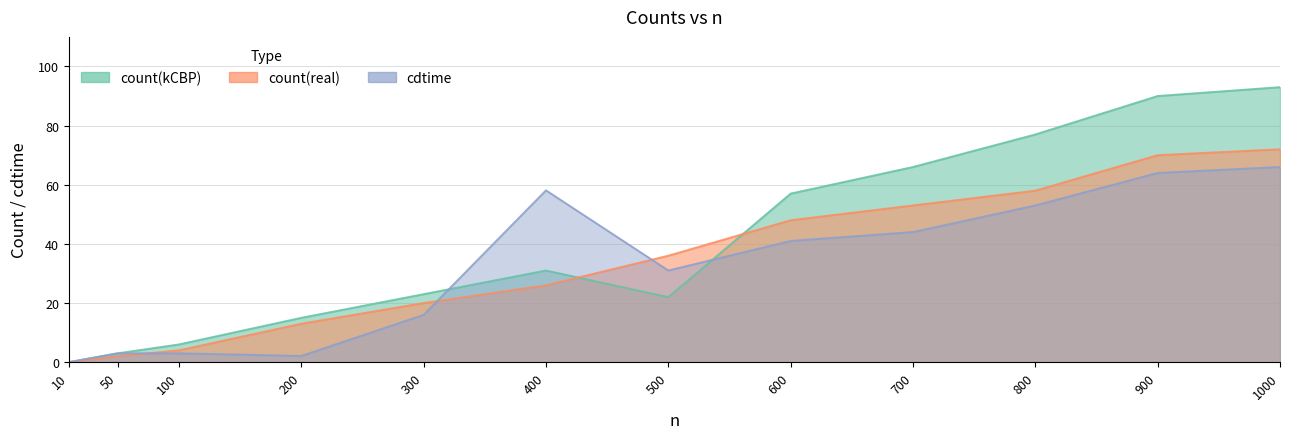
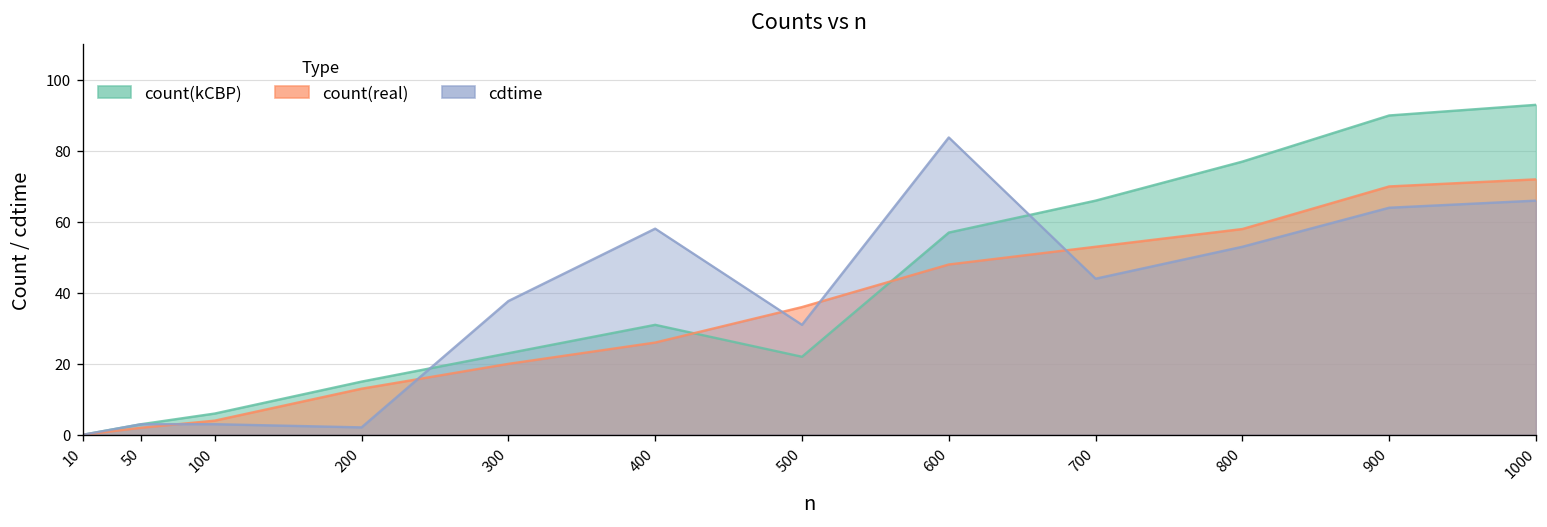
  {
    "count(kCBP)": {
      "100": 6,
      "200": 15,
      "300": 23,
      "400": 31,
      "500": 22,
      "600": 57,
      "700": 66,
      "800": 77,
      "900": 90,
      "1000": 93
    },
    "count(real)": {
      "50": 2,
      "100": 4,
      "200": 13,
      "300": 20,
      "400": 26,
      "500": 36,
      "600": 48,
      "700": 53,
      "800": 58,
      "900": 70,
      "1000": 72
    },
    "cdtime": {
      "100": 3,
      "200": 2,
-     "300": 16,
+     "300": 38,
      "400": 58,
      "500": 31,
-     "600": 41,
+     "600": 84,
      "700": 44,
      "800": 53,
      "900": 64,
      "1000": 66
    }
  }
